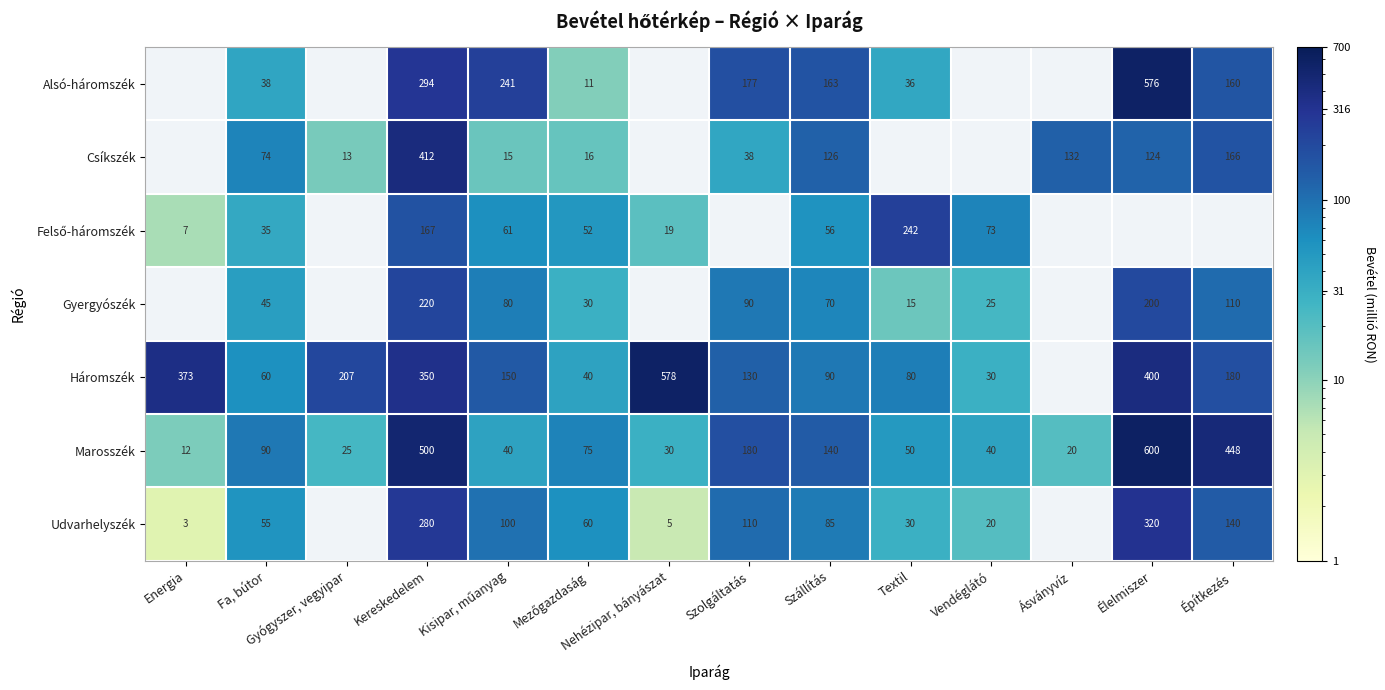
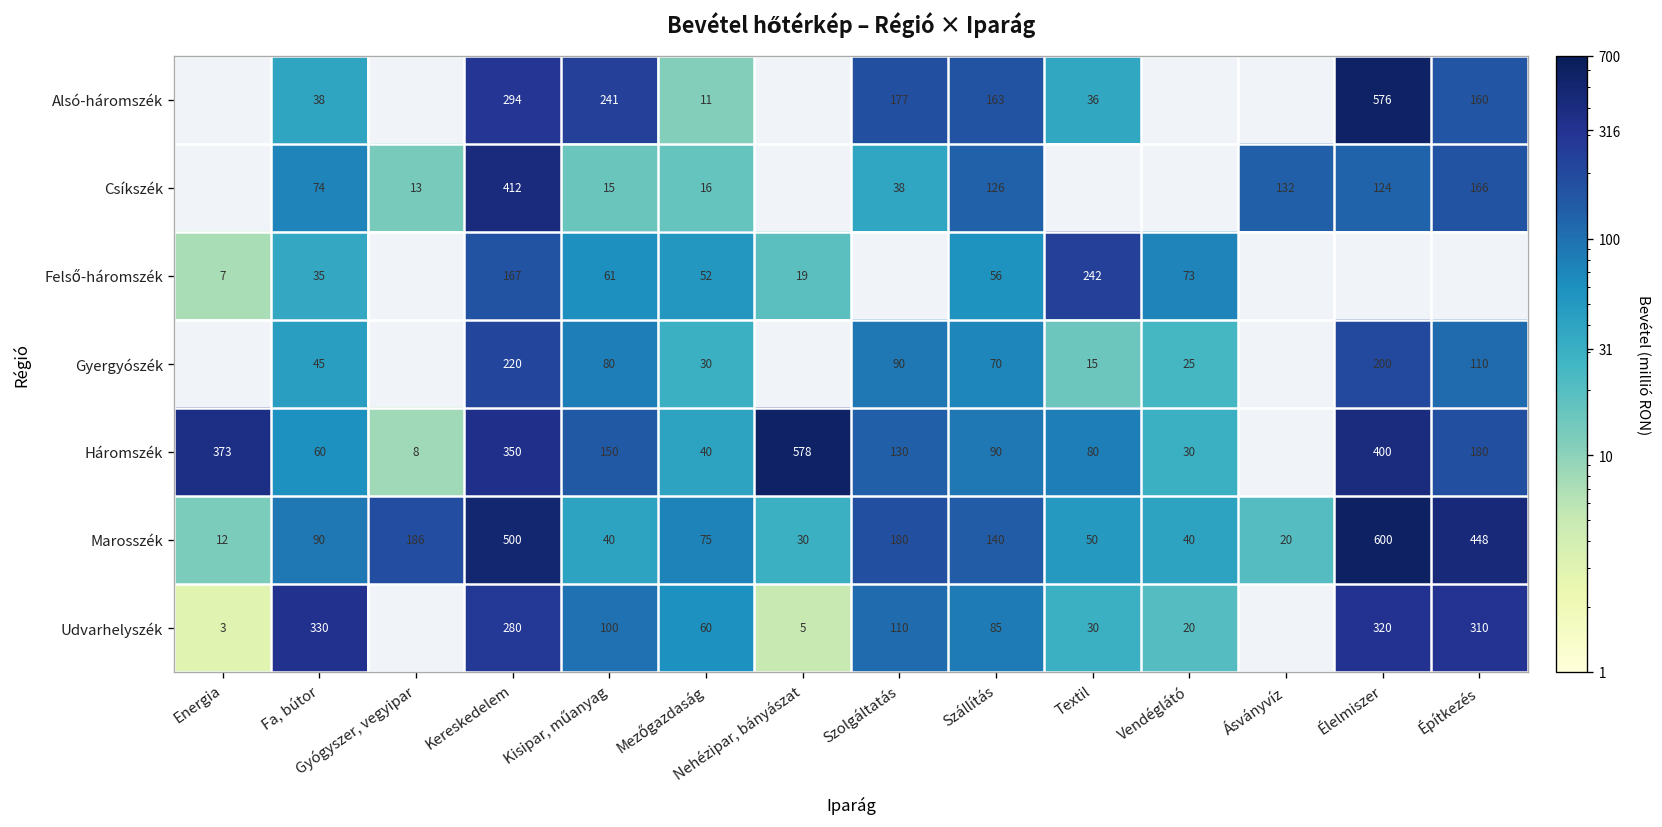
  {
    "Alsó-háromszék": {
      "Fa, bútor": 38,
      "Kereskedelem": 294,
      "Kisipar, műanyag": 241,
      "Mezőgazdaság": 11,
      "Szolgáltatás": 177,
      "Szállítás": 163,
      "Textil": 36,
      "Élelmiszer": 576,
      "Építkezés": 160
    },
    "Csíkszék": {
      "Fa, bútor": 74,
      "Gyógyszer, vegyipar": 13,
      "Kereskedelem": 412,
      "Kisipar, műanyag": 15,
      "Mezőgazdaság": 16,
      "Szolgáltatás": 38,
      "Szállítás": 126,
      "Ásványvíz": 132,
      "Élelmiszer": 124,
      "Építkezés": 166
    },
    "Felső-háromszék": {
      "Energia": 7,
      "Fa, bútor": 35,
      "Kereskedelem": 167,
      "Kisipar, műanyag": 61,
      "Mezőgazdaság": 52,
      "Nehézipar, bányászat": 19,
      "Szállítás": 56,
      "Textil": 242,
      "Vendéglátó": 73
    },
    "Gyergyószék": {
      "Fa, bútor": 45,
      "Kereskedelem": 220,
      "Kisipar, műanyag": 80,
      "Mezőgazdaság": 30,
      "Szolgáltatás": 90,
      "Szállítás": 70,
      "Textil": 15,
      "Vendéglátó": 25,
      "Élelmiszer": 200,
      "Építkezés": 110
    },
    "Háromszék": {
      "Energia": 373,
      "Fa, bútor": 60,
-     "Gyógyszer, vegyipar": 207,
+     "Gyógyszer, vegyipar": 8,
      "Kereskedelem": 350,
      "Kisipar, műanyag": 150,
      "Mezőgazdaság": 40,
      "Nehézipar, bányászat": 578,
      "Szolgáltatás": 130,
      "Szállítás": 90,
      "Textil": 80,
      "Vendéglátó": 30,
      "Élelmiszer": 400,
      "Építkezés": 180
    },
    "Marosszék": {
      "Energia": 12,
      "Fa, bútor": 90,
-     "Gyógyszer, vegyipar": 25,
+     "Gyógyszer, vegyipar": 186,
      "Kereskedelem": 500,
      "Kisipar, műanyag": 40,
      "Mezőgazdaság": 75,
      "Nehézipar, bányászat": 30,
      "Szolgáltatás": 180,
      "Szállítás": 140,
      "Textil": 50,
      "Vendéglátó": 40,
      "Ásványvíz": 20,
      "Élelmiszer": 600,
      "Építkezés": 448
    },
    "Udvarhelyszék": {
      "Energia": 3,
-     "Fa, bútor": 55,
+     "Fa, bútor": 330,
      "Kereskedelem": 280,
      "Kisipar, műanyag": 100,
      "Mezőgazdaság": 60,
      "Nehézipar, bányászat": 5,
      "Szolgáltatás": 110,
      "Szállítás": 85,
      "Textil": 30,
      "Vendéglátó": 20,
      "Élelmiszer": 320,
-     "Építkezés": 140
+     "Építkezés": 310
    }
  }
